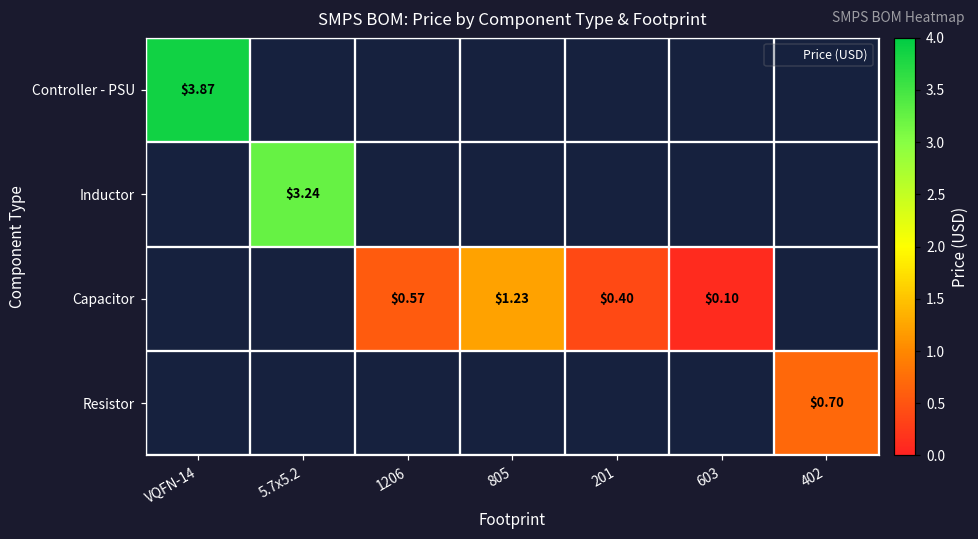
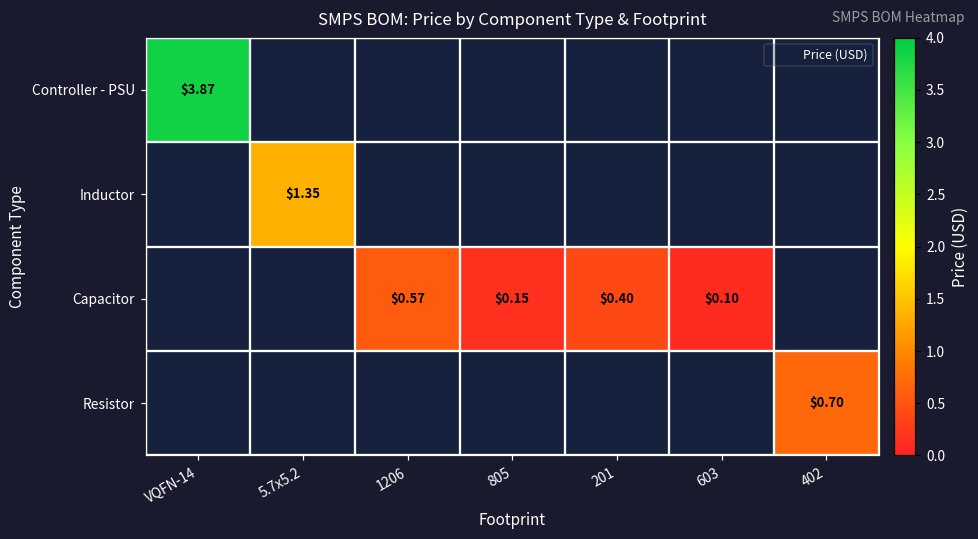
  {
    "Controller - PSU": {
      "VQFN-14": "$3.87"
    },
    "Inductor": {
-     "5.7x5.2": "$3.24"
+     "5.7x5.2": "$1.35"
    },
    "Capacitor": {
      "1206": "$0.57",
-     "805": "$1.23",
+     "805": "$0.15",
      "201": "$0.40",
      "603": "$0.10"
    },
    "Resistor": {
      "402": "$0.70"
    }
  }
